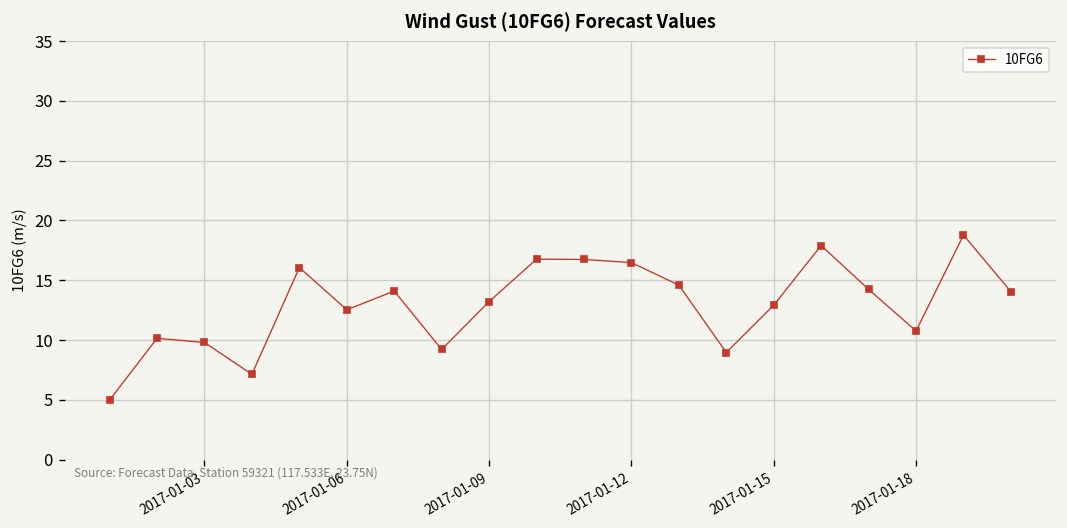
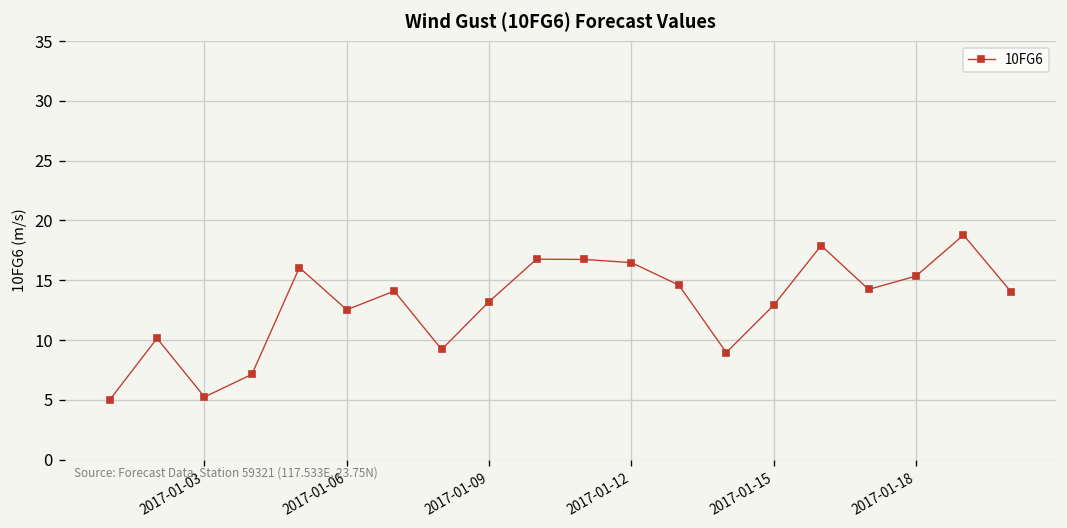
  {
-   "2017-01-03": 10,
+   "2017-01-03": 5,
    "2017-01-06": 13,
    "2017-01-09": 13,
    "2017-01-12": 16,
    "2017-01-15": 13,
-   "2017-01-18": 11
+   "2017-01-18": 15
  }
